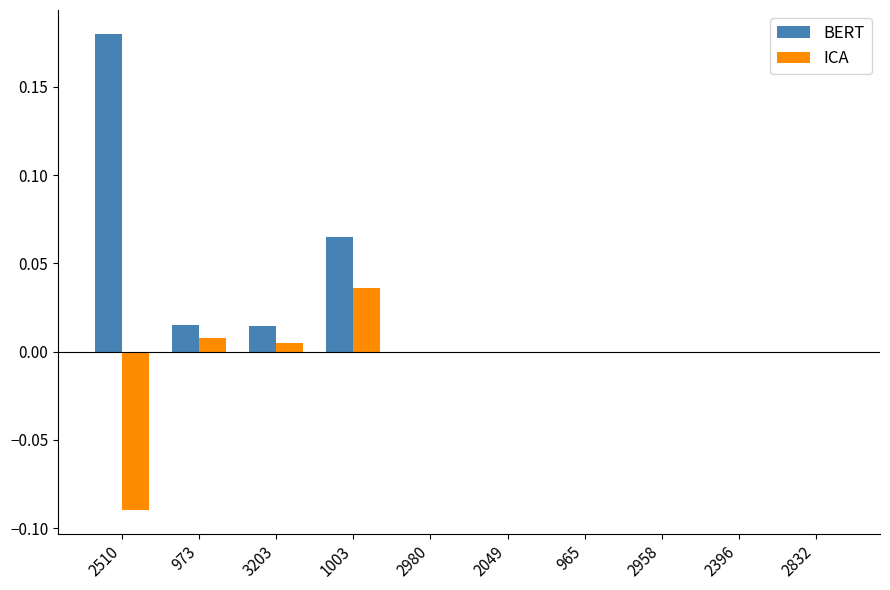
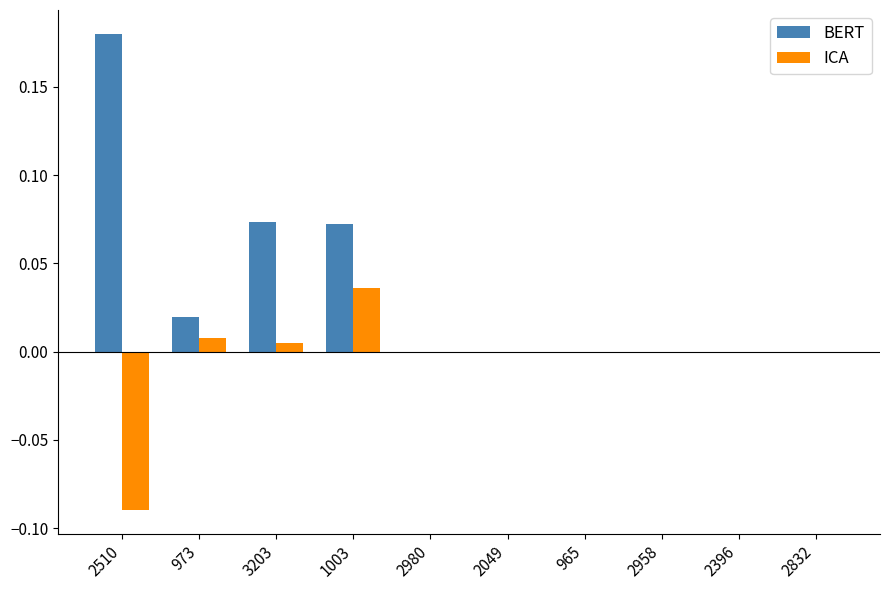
  {
    "BERT": {
      "2510": 0.180,
-     "973": 0.015,
-     "3203": 0.015,
-     "1003": 0.065,
+     "973": 0.020,
+     "3203": 0.073,
+     "1003": 0.072,
      "2980": 0.000,
      "2049": 0.000,
      "965": 0.000,
      "2958": 0.000,
      "2396": 0.000,
      "2832": 0.000
    },
    "ICA": {
      "2510": -0.090,
      "973": 0.008,
      "3203": 0.005,
      "1003": 0.036,
      "2980": 0.000,
      "2049": 0.000,
      "965": 0.000,
      "2958": 0.000,
      "2396": 0.000,
      "2832": 0.000
    }
  }
